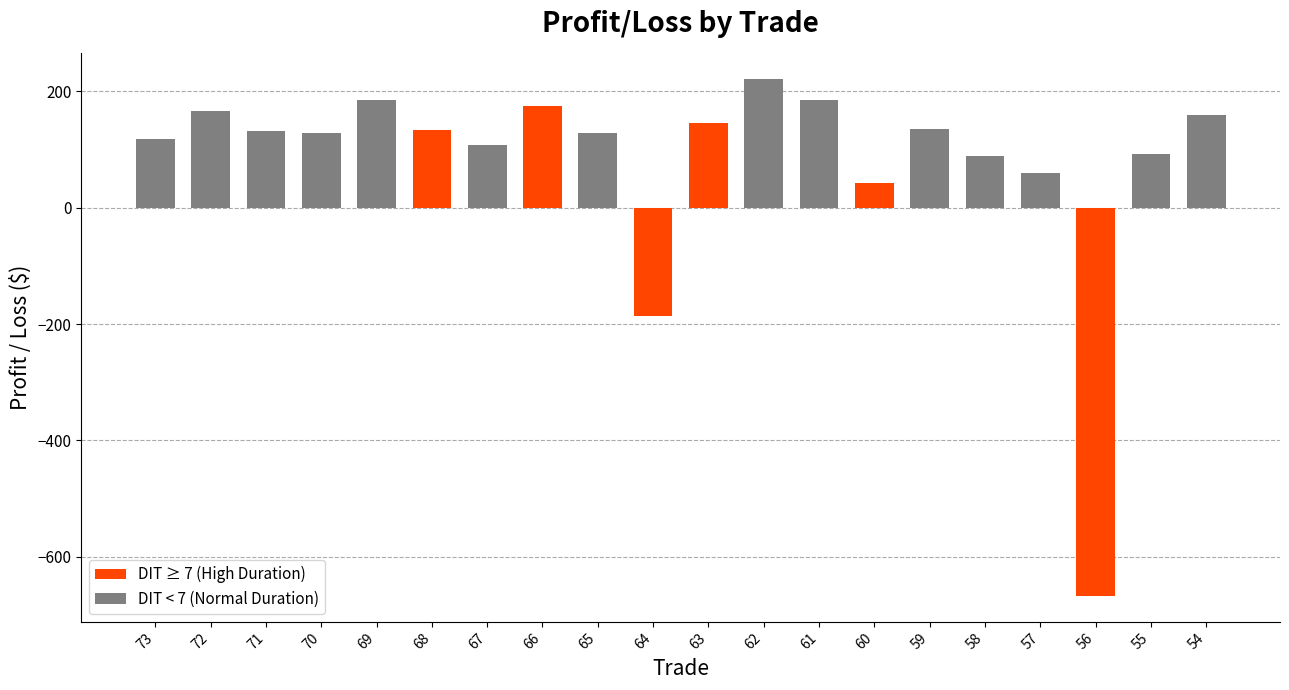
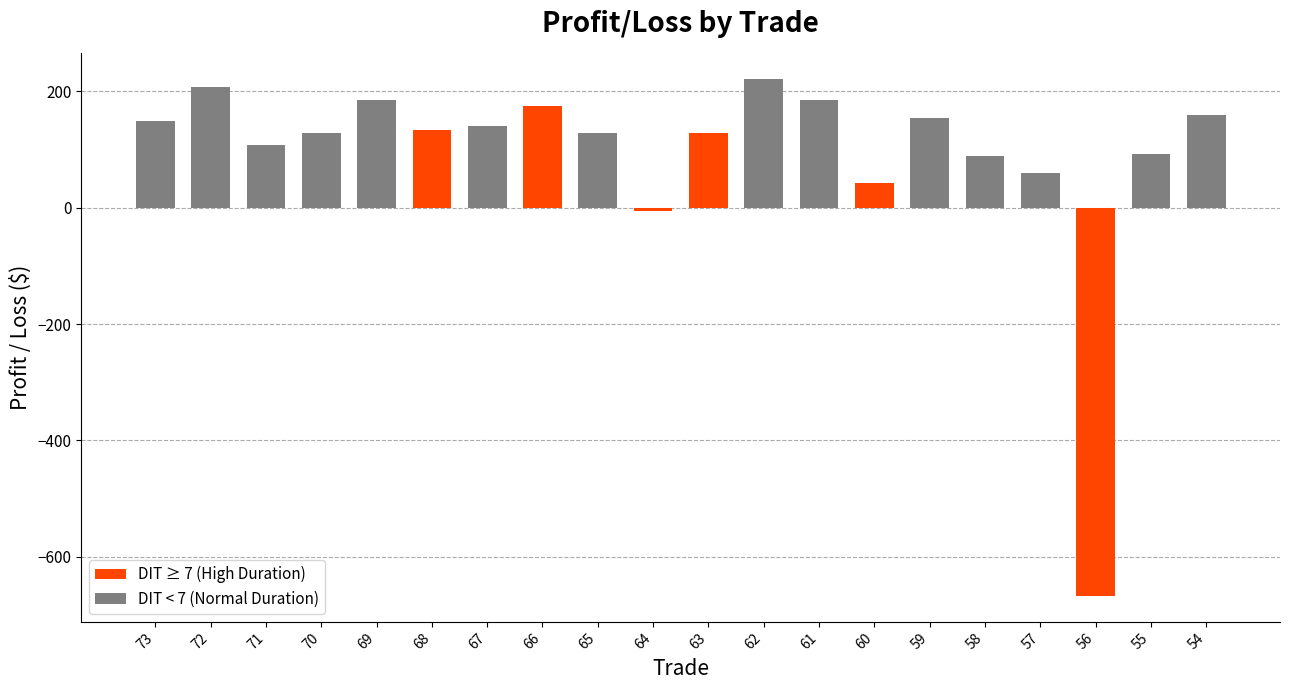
  {
-   "73": 120,
-   "72": 170,
-   "71": 130,
+   "73": 150,
+   "72": 210,
+   "71": 110,
    "70": 130,
    "69": 180,
    "68": 130,
-   "67": 110,
+   "67": 140,
    "66": 180,
    "65": 130,
-   "64": -190,
-   "63": 140,
+   "64": -10,
+   "63": 130,
    "62": 220,
    "61": 180,
    "60": 40,
-   "59": 130,
+   "59": 150,
    "58": 90,
    "57": 60,
    "56": -670,
    "55": 90,
    "54": 160
  }
